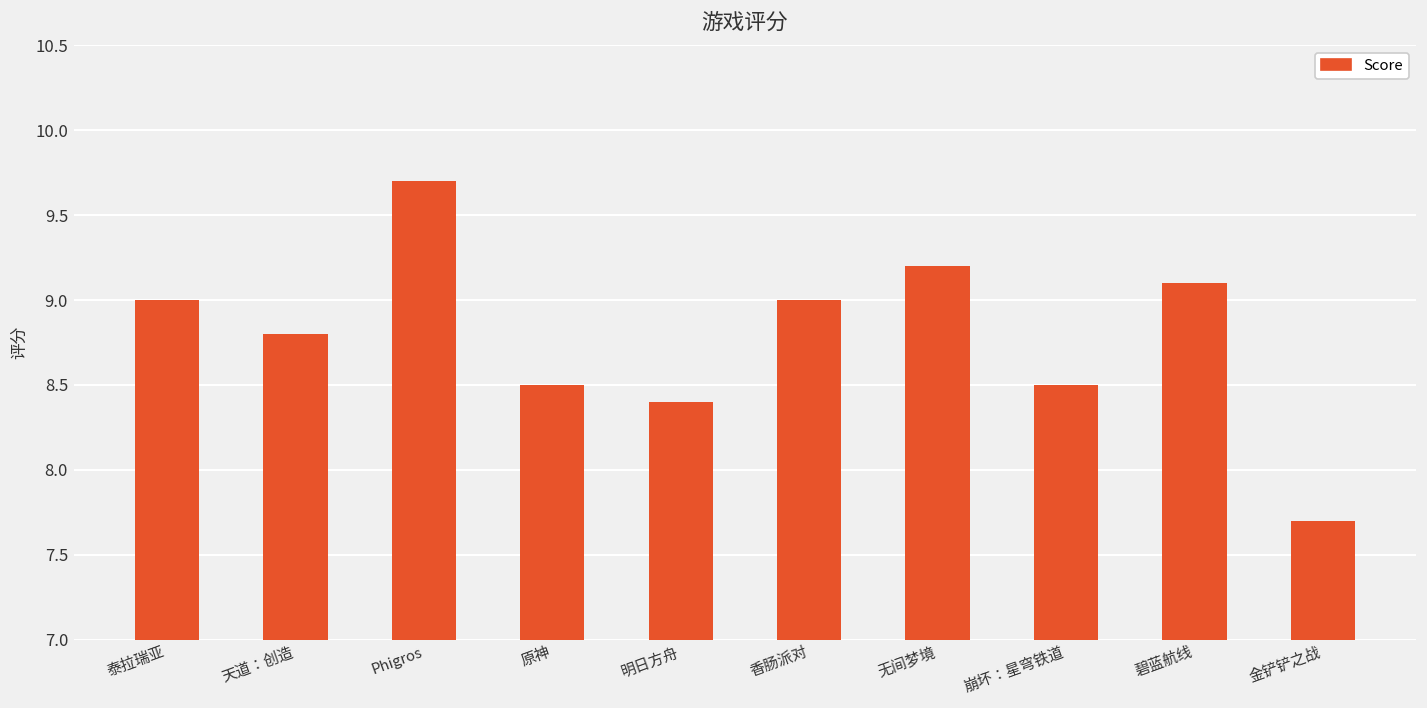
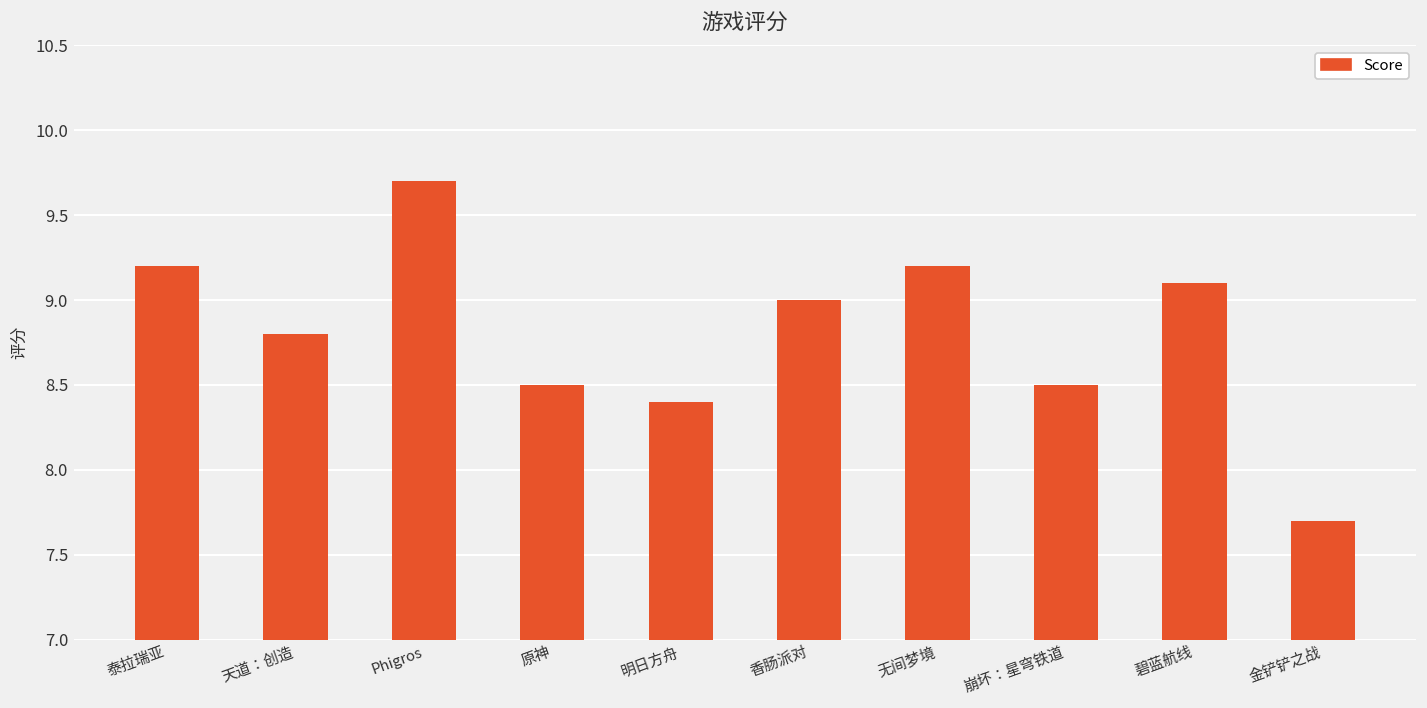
  {
-   "泰拉瑞亚": 9.0,
+   "泰拉瑞亚": 9.2,
    "天道：创造": 8.8,
    "Phigros": 9.7,
    "原神": 8.5,
    "明日方舟": 8.4,
    "香肠派对": 9.0,
    "无间梦境": 9.2,
    "崩坏：星穹铁道": 8.5,
    "碧蓝航线": 9.1,
    "金铲铲之战": 7.7
  }
